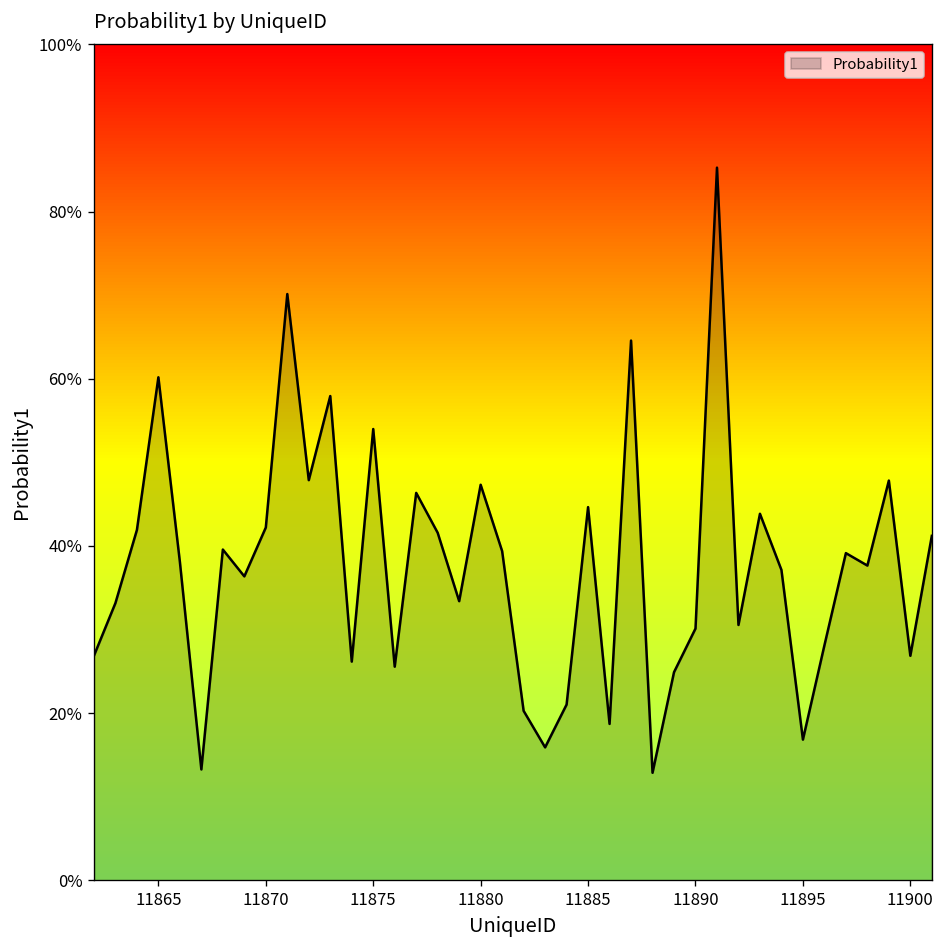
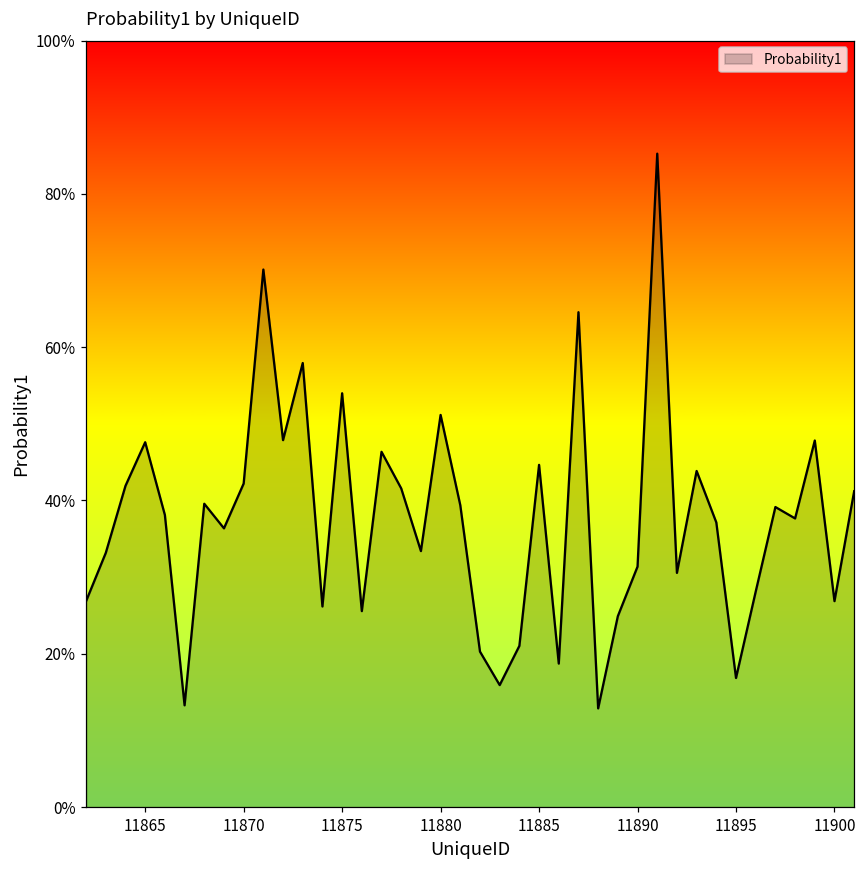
  {
-   "11865": "60%",
+   "11865": "48%",
    "11870": "42%",
    "11875": "54%",
-   "11880": "47%",
+   "11880": "51%",
    "11885": "45%",
-   "11890": "30%",
+   "11890": "31%",
    "11895": "17%",
    "11900": "27%"
  }
